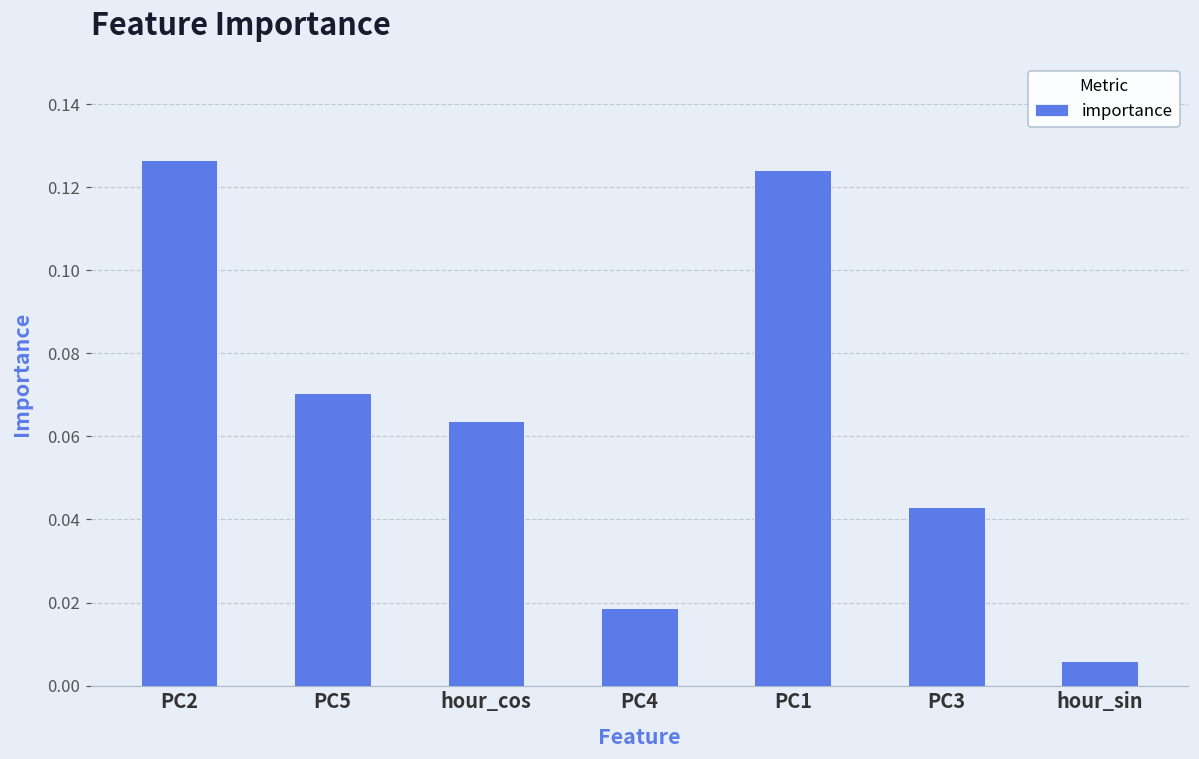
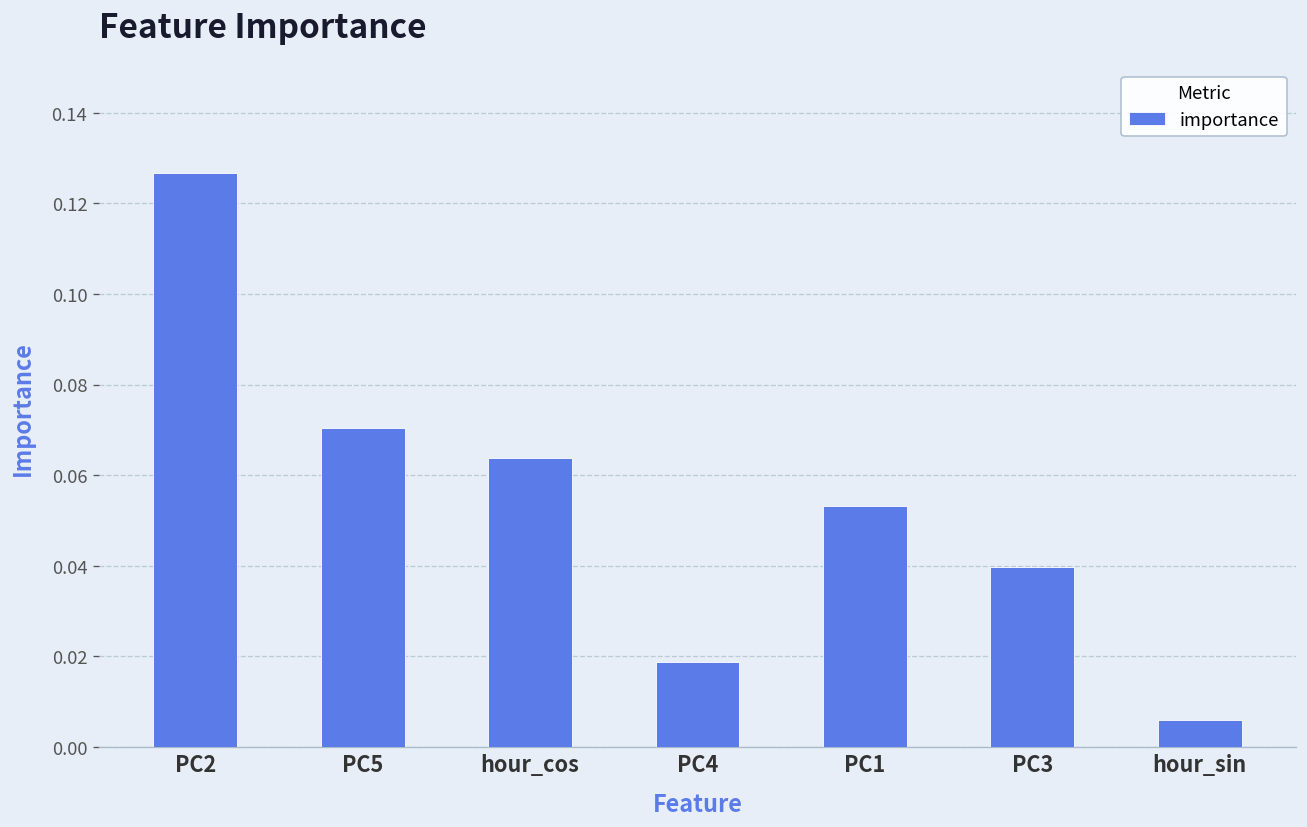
  {
    "PC2": 0.127,
    "PC5": 0.070,
    "hour_cos": 0.064,
    "PC4": 0.019,
-   "PC1": 0.124,
-   "PC3": 0.043,
+   "PC1": 0.053,
+   "PC3": 0.040,
    "hour_sin": 0.006
  }
